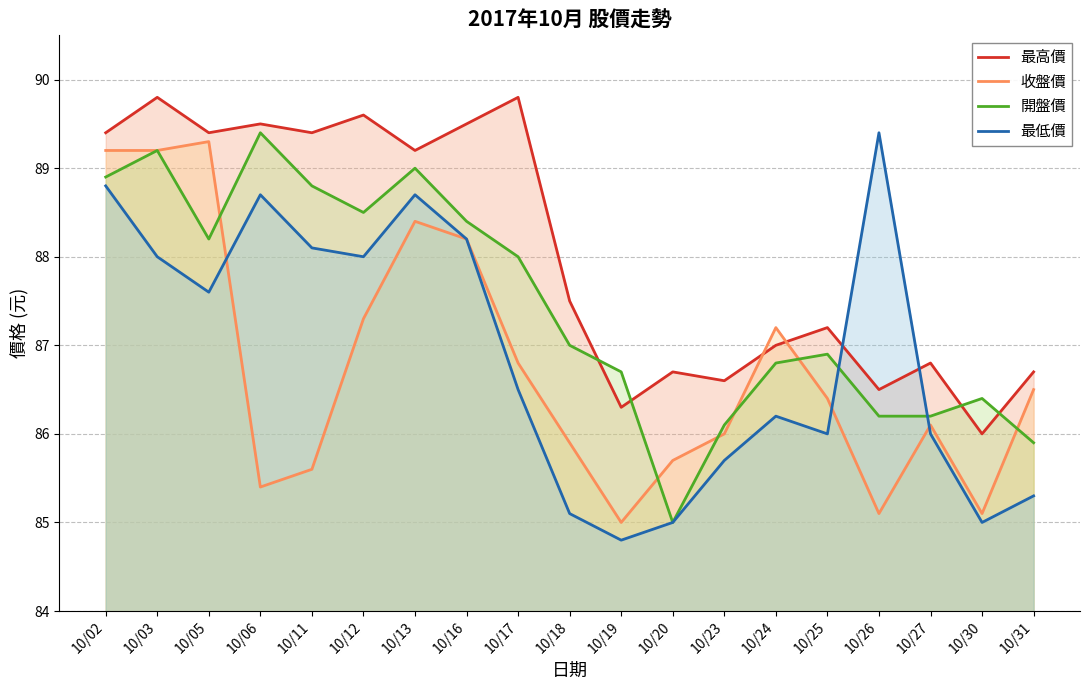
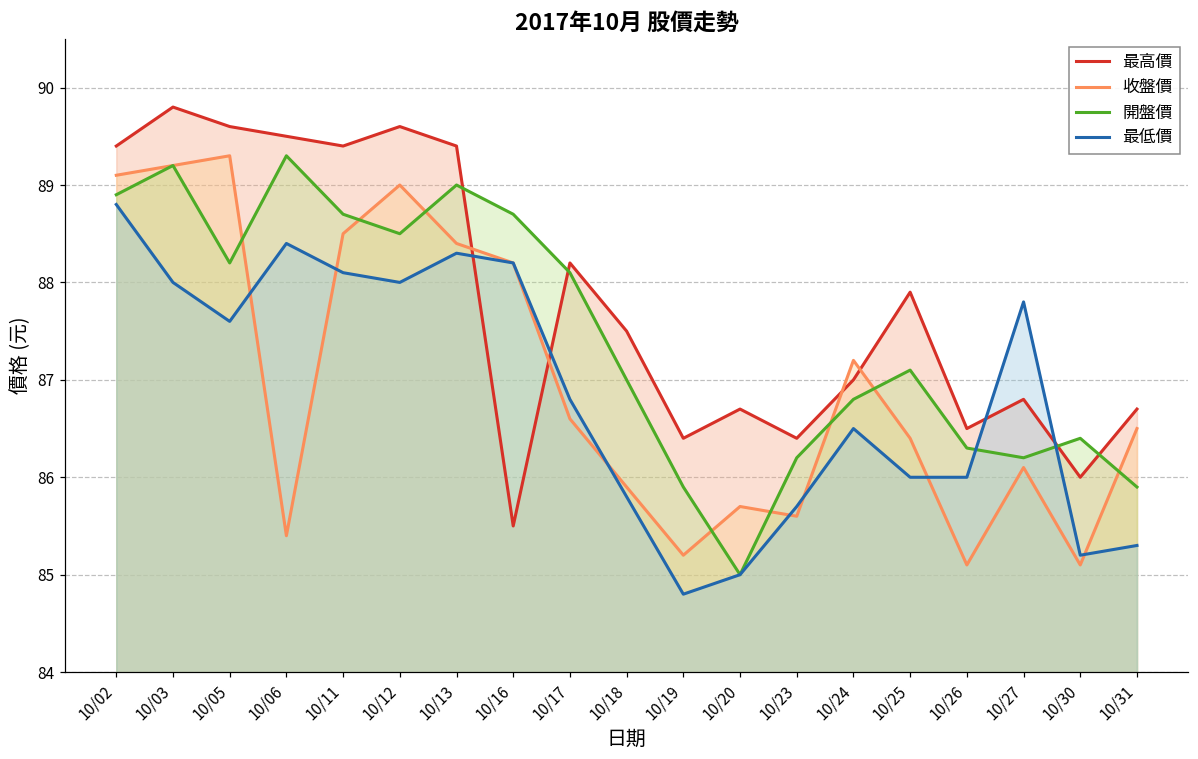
  {
    "最高價": {
      "10/02": 89.4,
      "10/03": 89.8,
-     "10/05": 89.4,
+     "10/05": 89.6,
      "10/06": 89.5,
      "10/11": 89.4,
      "10/12": 89.6,
-     "10/13": 89.2,
-     "10/16": 89.5,
-     "10/17": 89.8,
+     "10/13": 89.4,
+     "10/16": 85.5,
+     "10/17": 88.2,
      "10/18": 87.5,
-     "10/19": 86.3,
+     "10/19": 86.4,
      "10/20": 86.7,
-     "10/23": 86.6,
+     "10/23": 86.4,
      "10/24": 87.0,
-     "10/25": 87.2,
+     "10/25": 87.9,
      "10/26": 86.5,
      "10/27": 86.8,
      "10/30": 86.0,
      "10/31": 86.7
    },
    "收盤價": {
-     "10/02": 89.2,
+     "10/02": 89.1,
      "10/05": 89.3,
      "10/06": 85.4,
-     "10/11": 85.6,
-     "10/12": 87.3,
+     "10/11": 88.5,
+     "10/12": 89.0,
      "10/13": 88.4,
-     "10/17": 86.8,
+     "10/17": 86.6,
      "10/18": 85.9,
-     "10/19": 85.0,
+     "10/19": 85.2,
      "10/20": 85.7,
-     "10/23": 86.0,
+     "10/23": 85.6,
      "10/24": 87.2,
      "10/25": 86.4,
      "10/26": 85.1,
      "10/27": 86.1,
      "10/30": 85.1,
      "10/31": 86.5
    },
    "開盤價": {
      "10/02": 88.9,
      "10/05": 88.2,
-     "10/06": 89.4,
-     "10/11": 88.8,
+     "10/06": 89.3,
+     "10/11": 88.7,
      "10/12": 88.5,
      "10/13": 89.0,
-     "10/16": 88.4,
-     "10/17": 88.0,
+     "10/16": 88.7,
+     "10/17": 88.1,
      "10/18": 87.0,
-     "10/19": 86.7,
-     "10/23": 86.1,
+     "10/19": 85.9,
+     "10/23": 86.2,
      "10/24": 86.8,
-     "10/25": 86.9,
-     "10/26": 86.2,
+     "10/25": 87.1,
+     "10/26": 86.3,
      "10/27": 86.2,
      "10/30": 86.4,
      "10/31": 85.9
    },
    "最低價": {
      "10/02": 88.8,
      "10/03": 88.0,
      "10/05": 87.6,
-     "10/06": 88.7,
+     "10/06": 88.4,
      "10/11": 88.1,
      "10/12": 88.0,
-     "10/13": 88.7,
-     "10/17": 86.5,
-     "10/18": 85.1,
+     "10/13": 88.3,
+     "10/17": 86.8,
+     "10/18": 85.8,
      "10/19": 84.8,
      "10/23": 85.7,
-     "10/24": 86.2,
+     "10/24": 86.5,
      "10/25": 86.0,
-     "10/26": 89.4,
-     "10/27": 86.0,
-     "10/30": 85.0,
+     "10/26": 86.0,
+     "10/27": 87.8,
+     "10/30": 85.2,
      "10/31": 85.3
    }
  }
